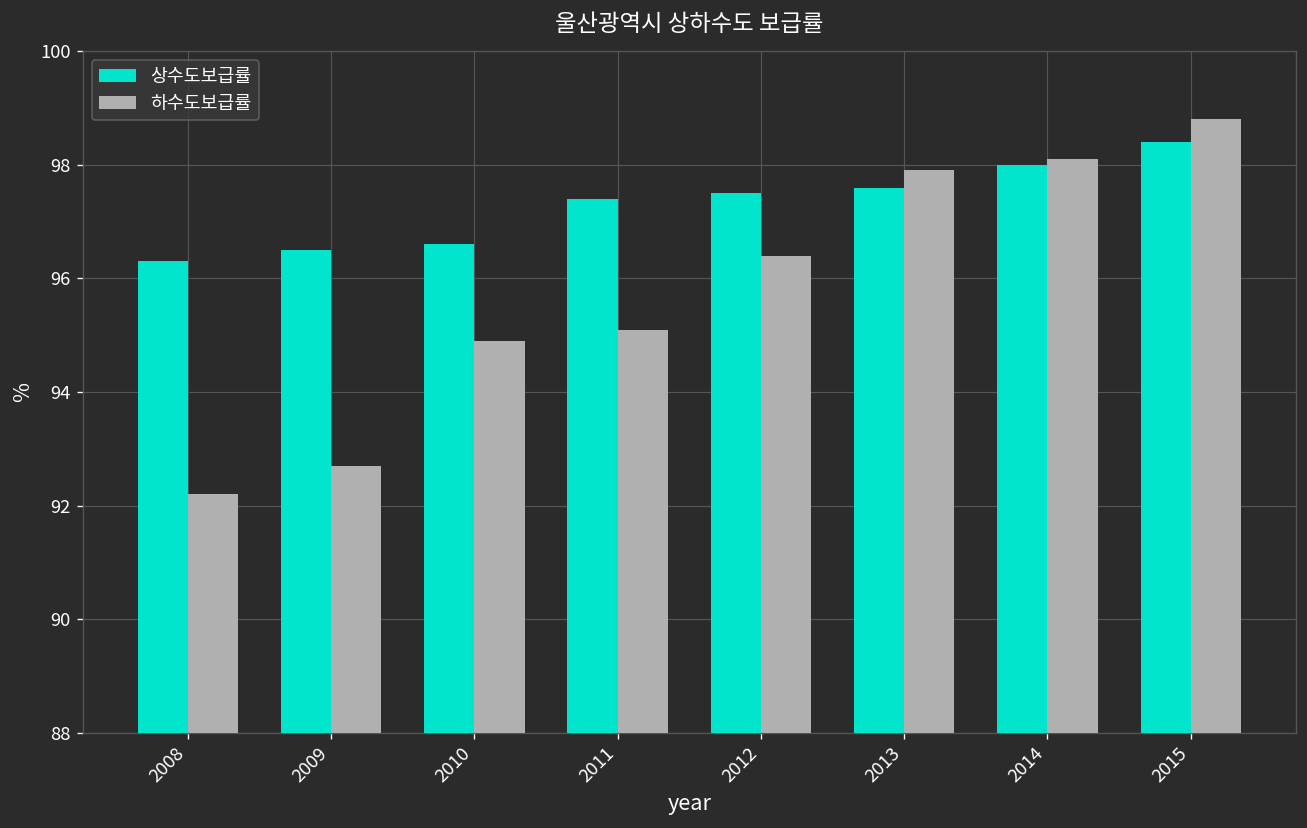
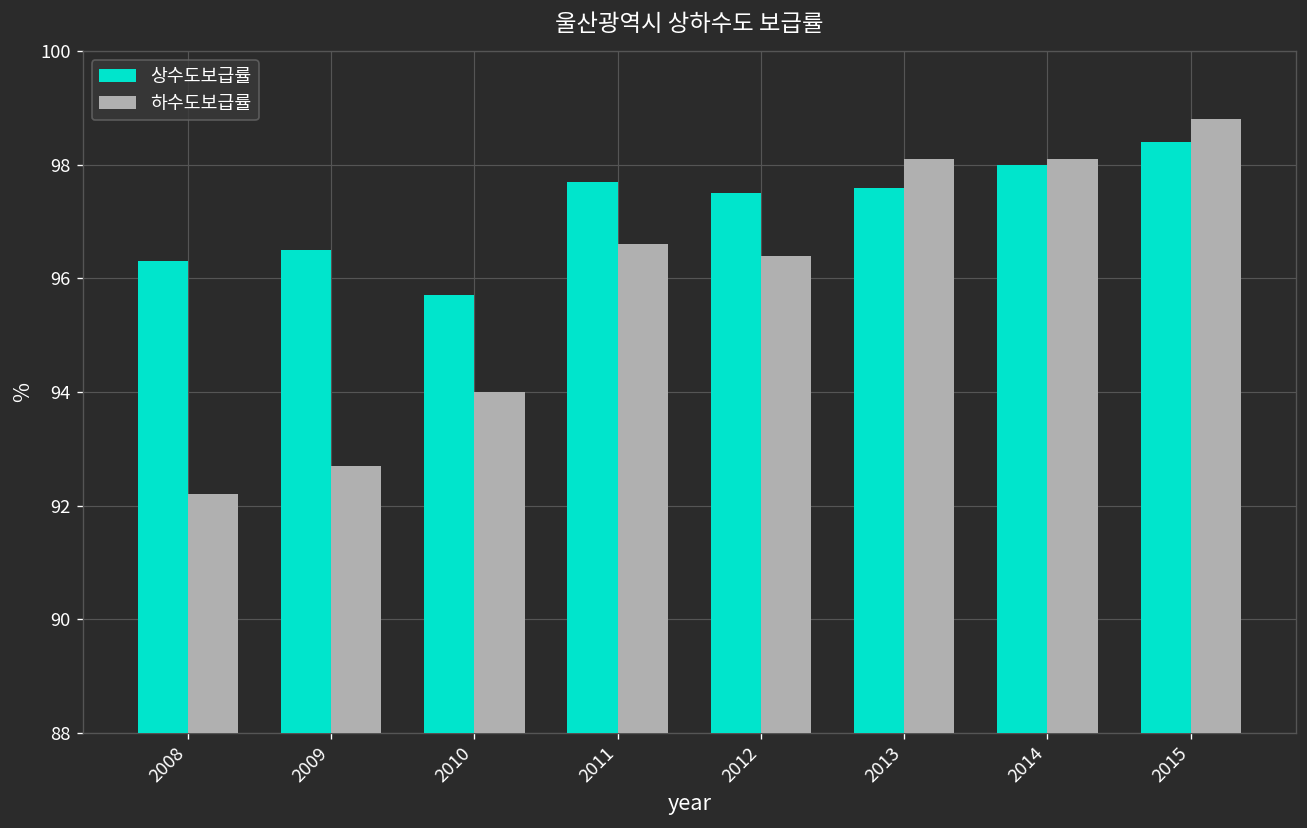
  {
    "상수도보급률": {
      "2008": 96.3,
      "2009": 96.5,
-     "2010": 96.6,
-     "2011": 97.4,
+     "2010": 95.7,
+     "2011": 97.7,
      "2012": 97.5,
      "2013": 97.6,
      "2014": 98.0,
      "2015": 98.4
    },
    "하수도보급률": {
      "2008": 92.2,
      "2009": 92.7,
-     "2010": 94.9,
-     "2011": 95.1,
+     "2010": 94.0,
+     "2011": 96.6,
      "2012": 96.4,
-     "2013": 97.9,
+     "2013": 98.1,
      "2014": 98.1,
      "2015": 98.8
    }
  }
